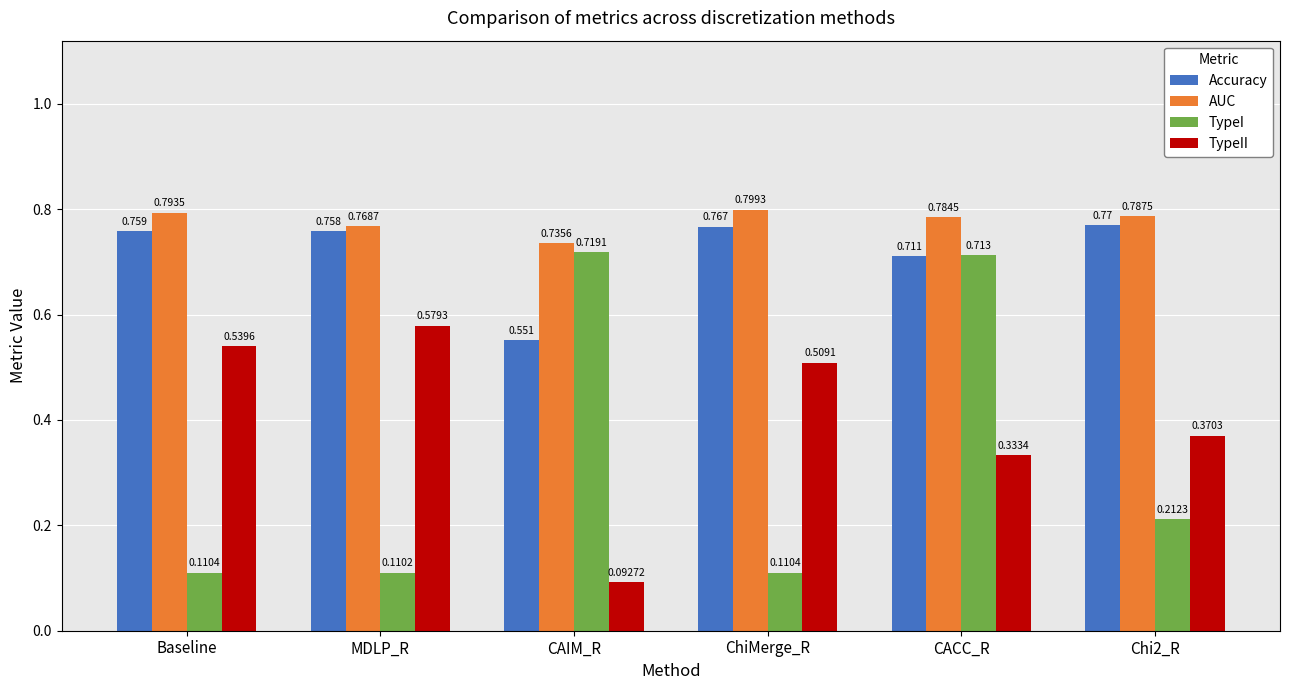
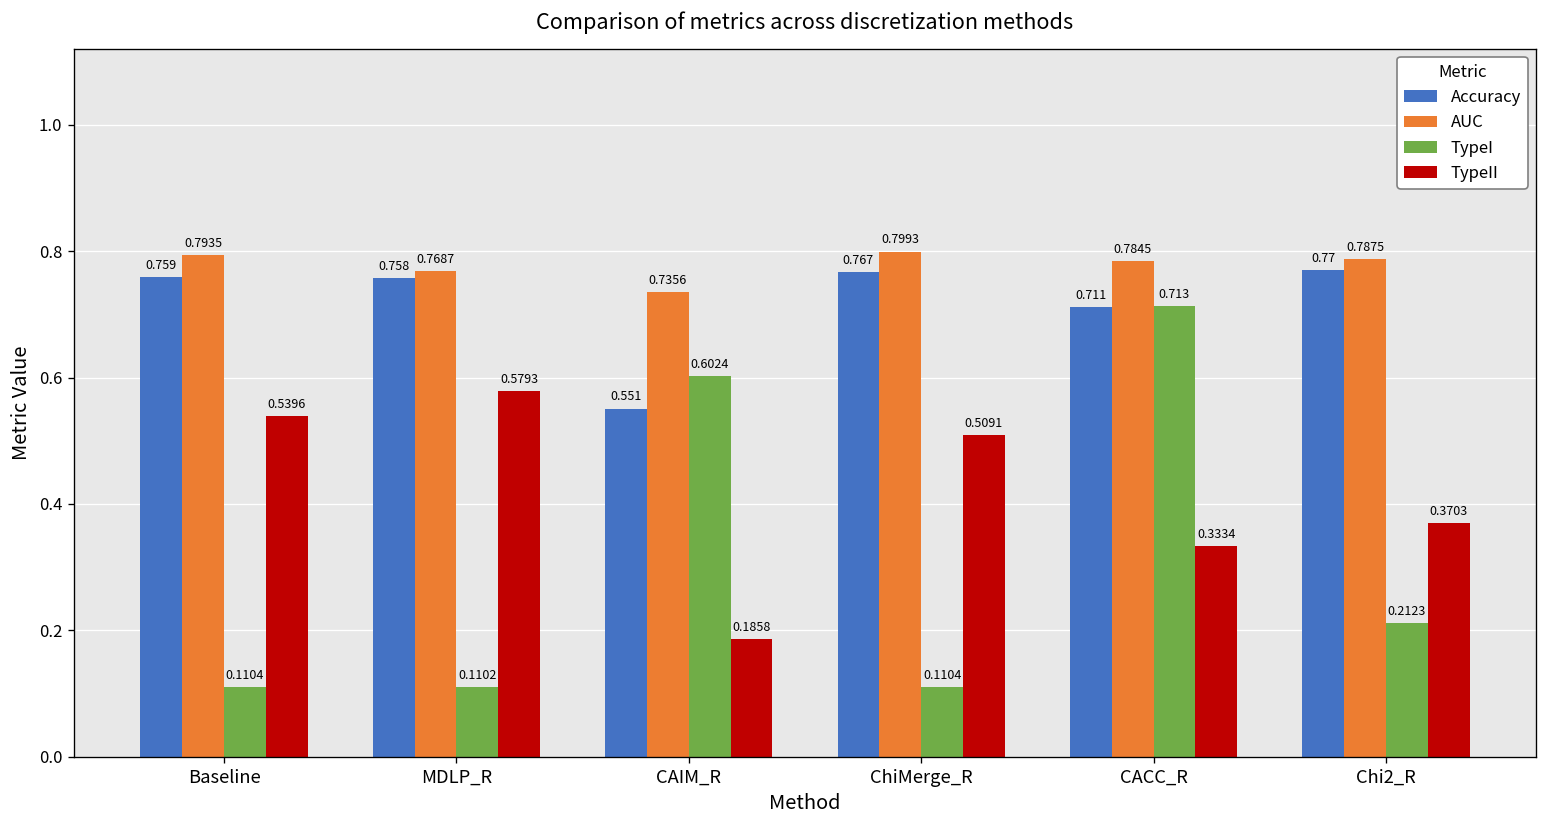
  {
    "Accuracy": {
      "Baseline": 0.759,
      "MDLP_R": 0.758,
      "CAIM_R": 0.551,
      "ChiMerge_R": 0.767,
      "CACC_R": 0.711,
      "Chi2_R": 0.77
    },
    "AUC": {
      "Baseline": 0.7935,
      "MDLP_R": 0.7687,
      "CAIM_R": 0.7356,
      "ChiMerge_R": 0.7993,
      "CACC_R": 0.7845,
      "Chi2_R": 0.7875
    },
    "TypeI": {
      "Baseline": 0.1104,
      "MDLP_R": 0.1102,
-     "CAIM_R": 0.7191,
+     "CAIM_R": 0.6024,
      "ChiMerge_R": 0.1104,
      "CACC_R": 0.713,
      "Chi2_R": 0.2123
    },
    "TypeII": {
      "Baseline": 0.5396,
      "MDLP_R": 0.5793,
-     "CAIM_R": 0.09272,
+     "CAIM_R": 0.1858,
      "ChiMerge_R": 0.5091,
      "CACC_R": 0.3334,
      "Chi2_R": 0.3703
    }
  }
